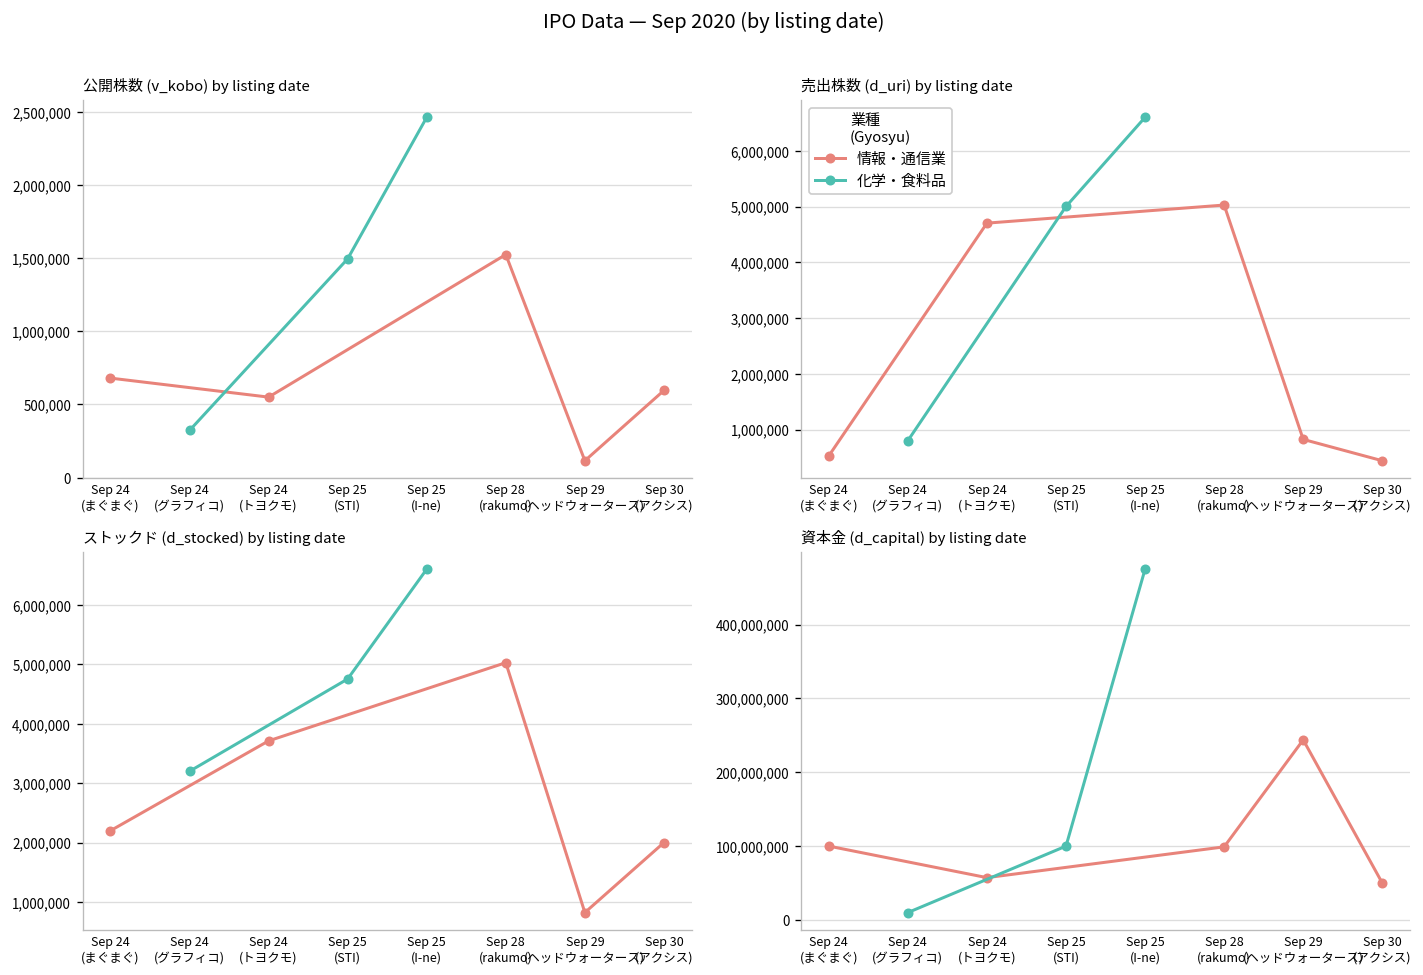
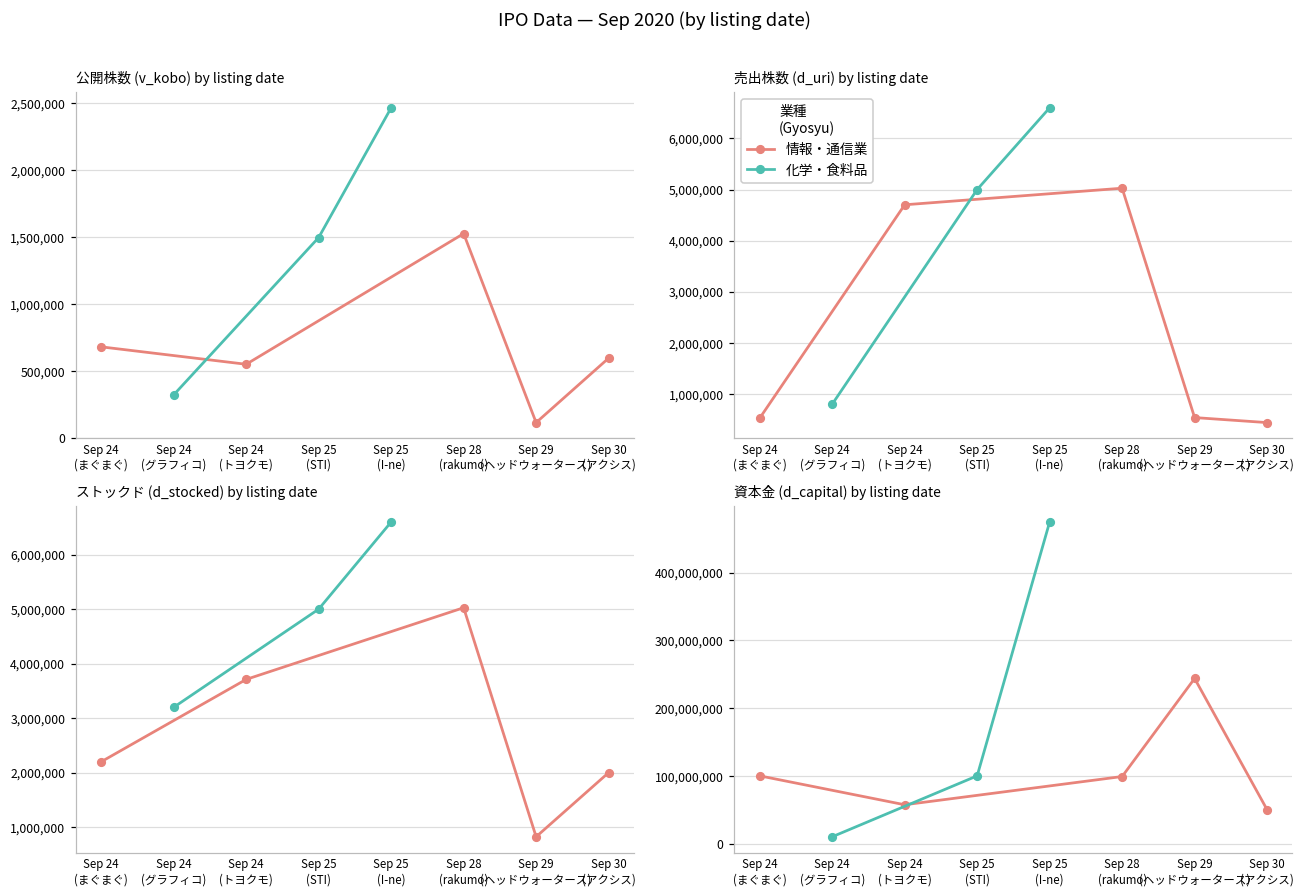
  {
    "公開株数 (v_kobo) by listing date": {
      "情報・通信業": {
        "Sep 24 (まぐまぐ)": "680,000",
        "Sep 24 (トヨクモ)": "550,000",
        "Sep 29 (ヘッドウォータース)": "120,000"
      },
      "化学・食料品": {
        "Sep 24 (グラフィコ)": "320,000",
        "Sep 25 (STI)": "1,500,000",
        "Sep 25 (I-ne)": "2,460,000"
      }
    },
    "売出株数 (d_uri) by listing date": {
      "情報・通信業": {
        "Sep 24 (まぐまぐ)": "500,000",
        "Sep 24 (トヨクモ)": "4,700,000",
-       "Sep 29 (ヘッドウォータース)": "800,000"
+       "Sep 29 (ヘッドウォータース)": "500,000"
      },
      "化学・食料品": {
        "Sep 24 (グラフィコ)": "800,000",
        "Sep 25 (STI)": "5,000,000",
        "Sep 25 (I-ne)": "6,600,000"
      }
    },
    "ストックド (d_stocked) by listing date": {
      "情報・通信業": {
        "Sep 24 (まぐまぐ)": "2,200,000",
        "Sep 24 (トヨクモ)": "3,700,000",
        "Sep 29 (ヘッドウォータース)": "800,000"
      },
      "化学・食料品": {
        "Sep 24 (グラフィコ)": "3,200,000",
-       "Sep 25 (STI)": "4,800,000",
+       "Sep 25 (STI)": "5,000,000",
        "Sep 25 (I-ne)": "6,600,000"
      }
    },
    "資本金 (d_capital) by listing date": {
      "情報・通信業": {
        "Sep 24 (まぐまぐ)": "100,000,000",
        "Sep 24 (トヨクモ)": "60,000,000",
        "Sep 29 (ヘッドウォータース)": "240,000,000"
      },
      "化学・食料品": {
        "Sep 24 (グラフィコ)": "10,000,000",
        "Sep 25 (STI)": "100,000,000",
        "Sep 25 (I-ne)": "480,000,000"
      }
    }
  }
